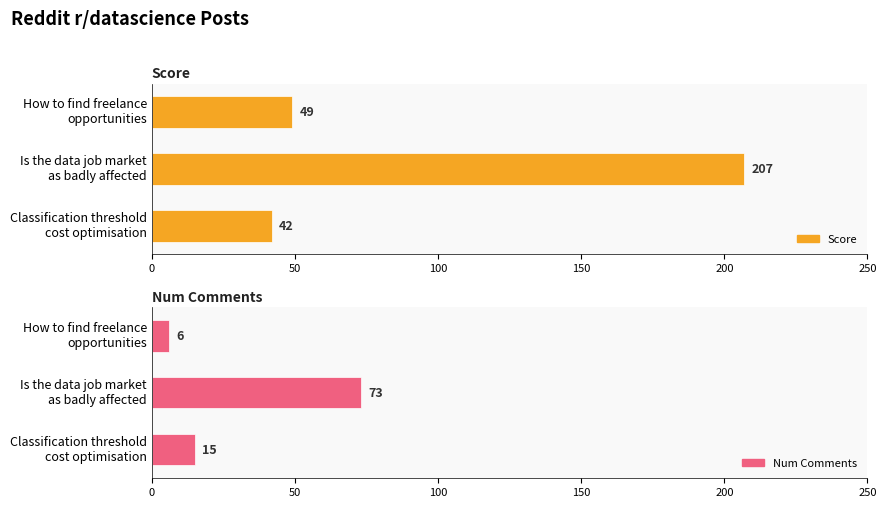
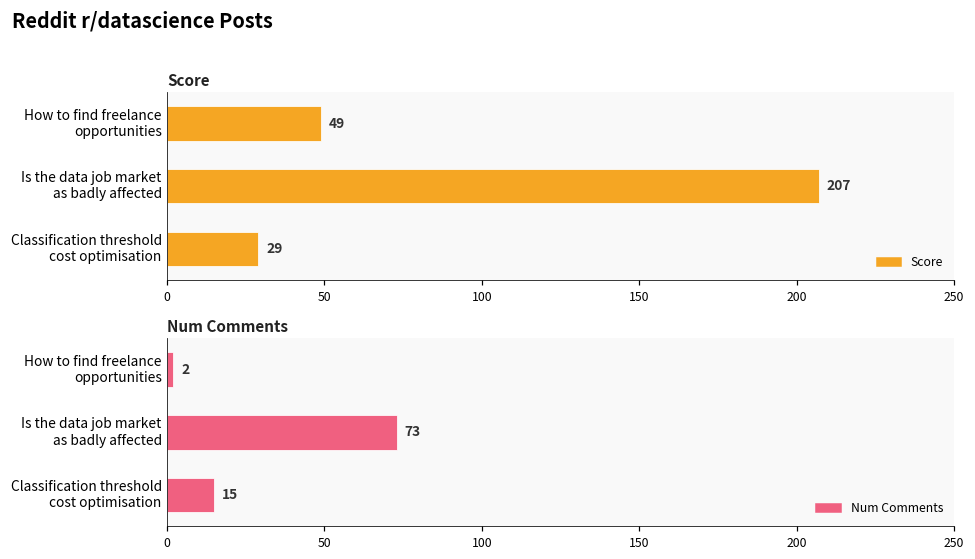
  {
    "Score": {
      "How to find freelance opportunities": 49,
      "Is the data job market as badly affected": 207,
-     "Classification threshold cost optimisation": 42
+     "Classification threshold cost optimisation": 29
    },
    "Num Comments": {
-     "How to find freelance opportunities": 6,
+     "How to find freelance opportunities": 2,
      "Is the data job market as badly affected": 73,
      "Classification threshold cost optimisation": 15
    }
  }
